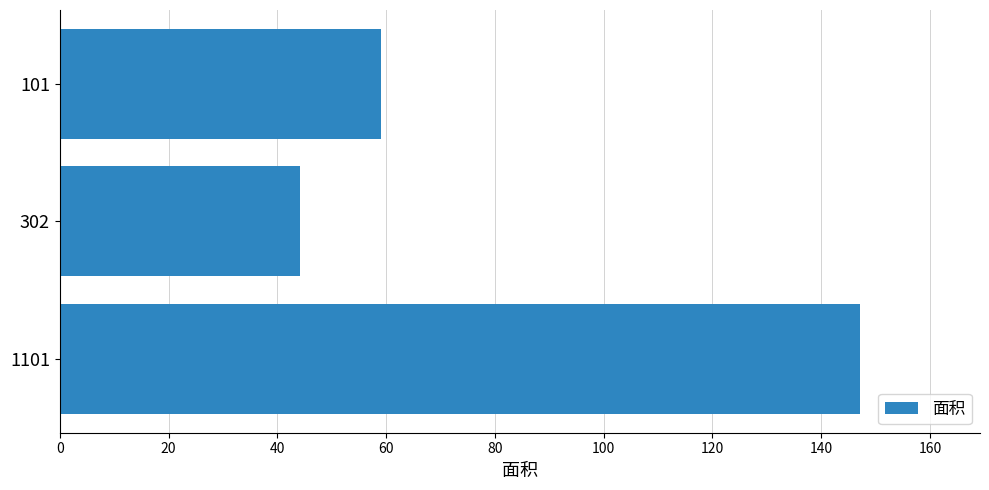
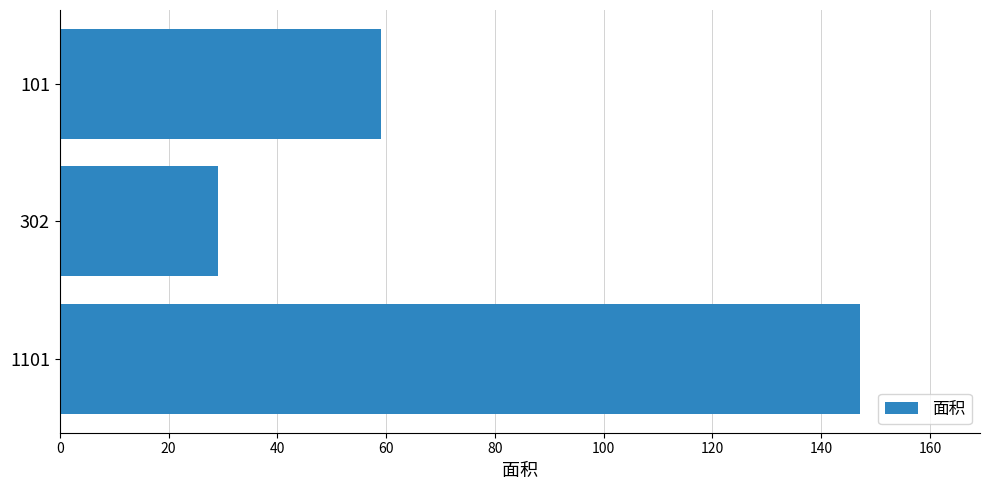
  {
    "101": 59,
-   "302": 44,
+   "302": 29,
    "1101": 147
  }
